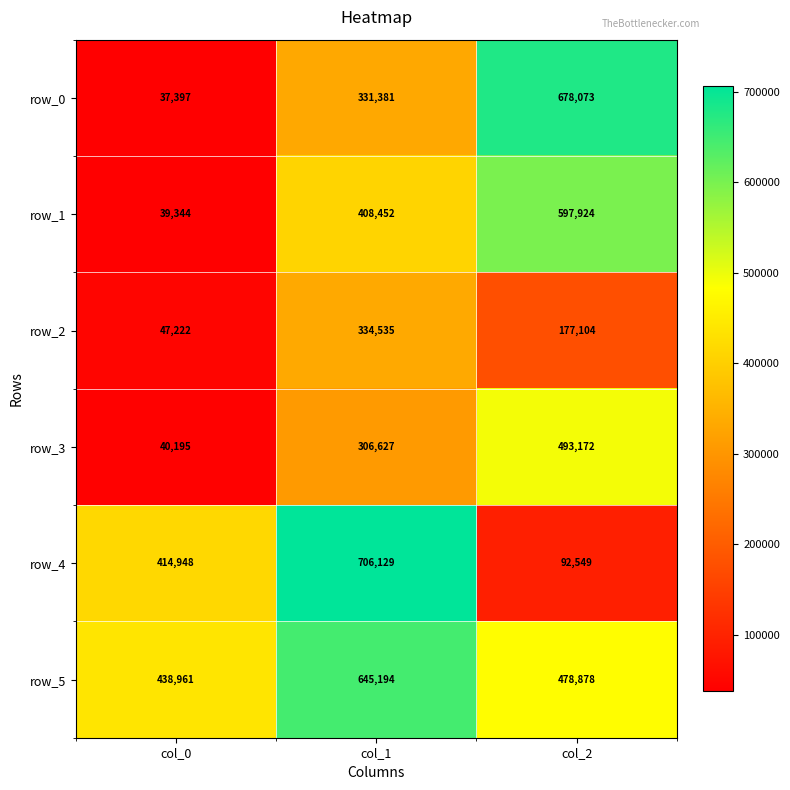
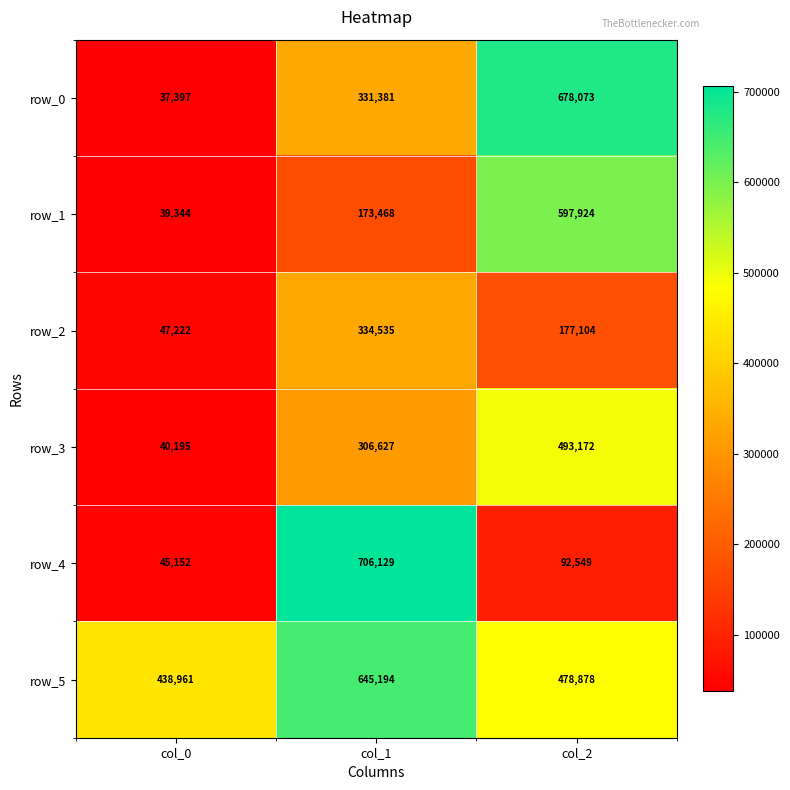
  {
    "row_0": {
      "col_0": "37,397",
      "col_1": "331,381",
      "col_2": "678,073"
    },
    "row_1": {
      "col_0": "39,344",
-     "col_1": "408,452",
+     "col_1": "173,468",
      "col_2": "597,924"
    },
    "row_2": {
      "col_0": "47,222",
      "col_1": "334,535",
      "col_2": "177,104"
    },
    "row_3": {
      "col_0": "40,195",
      "col_1": "306,627",
      "col_2": "493,172"
    },
    "row_4": {
-     "col_0": "414,948",
+     "col_0": "45,152",
      "col_1": "706,129",
      "col_2": "92,549"
    },
    "row_5": {
      "col_0": "438,961",
      "col_1": "645,194",
      "col_2": "478,878"
    }
  }
